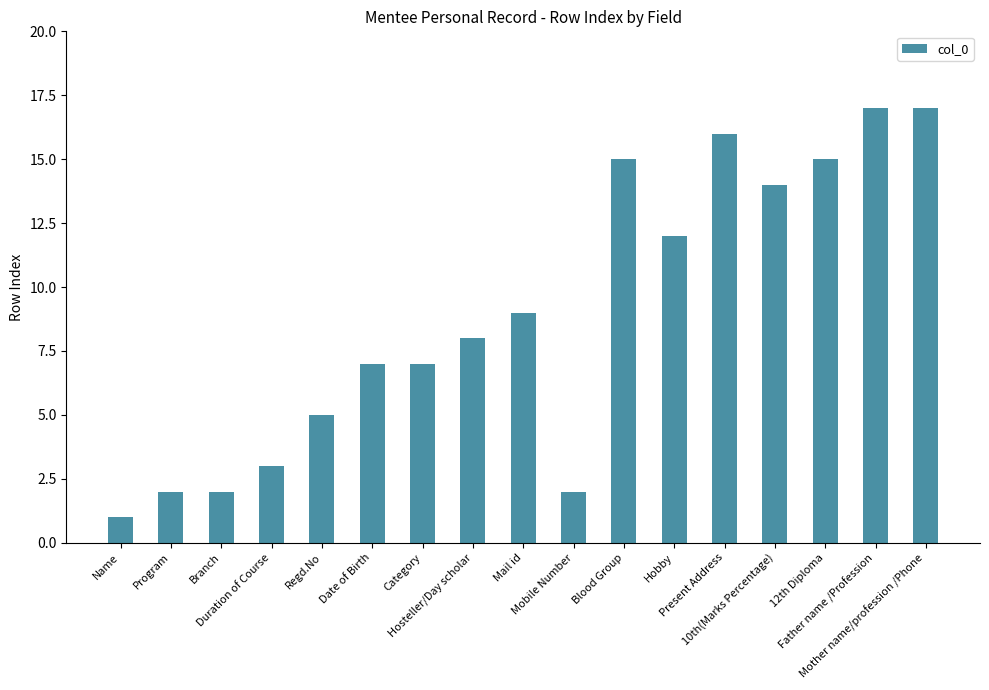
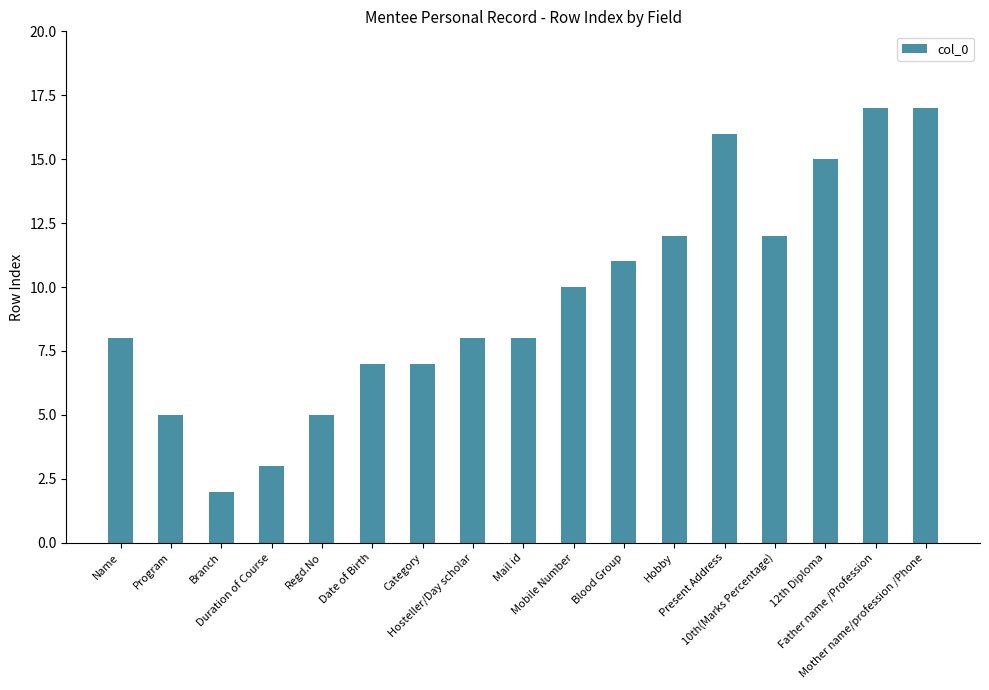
  {
-   "Name": 1,
-   "Program": 2,
+   "Name": 8,
+   "Program": 5,
    "Branch": 2,
    "Duration of Course": 3,
    "Regd.No": 5,
    "Date of Birth": 7,
    "Category": 7,
    "Hosteller/Day scholar": 8,
-   "Mail id": 9,
-   "Mobile Number": 2,
-   "Blood Group": 15,
+   "Mail id": 8,
+   "Mobile Number": 10,
+   "Blood Group": 11,
    "Hobby": 12,
    "Present Address": 16,
-   "10th(Marks Percentage)": 14,
+   "10th(Marks Percentage)": 12,
    "12th Diploma": 15,
    "Father name /Profession": 17,
    "Mother name/profession /Phone": 17
  }
